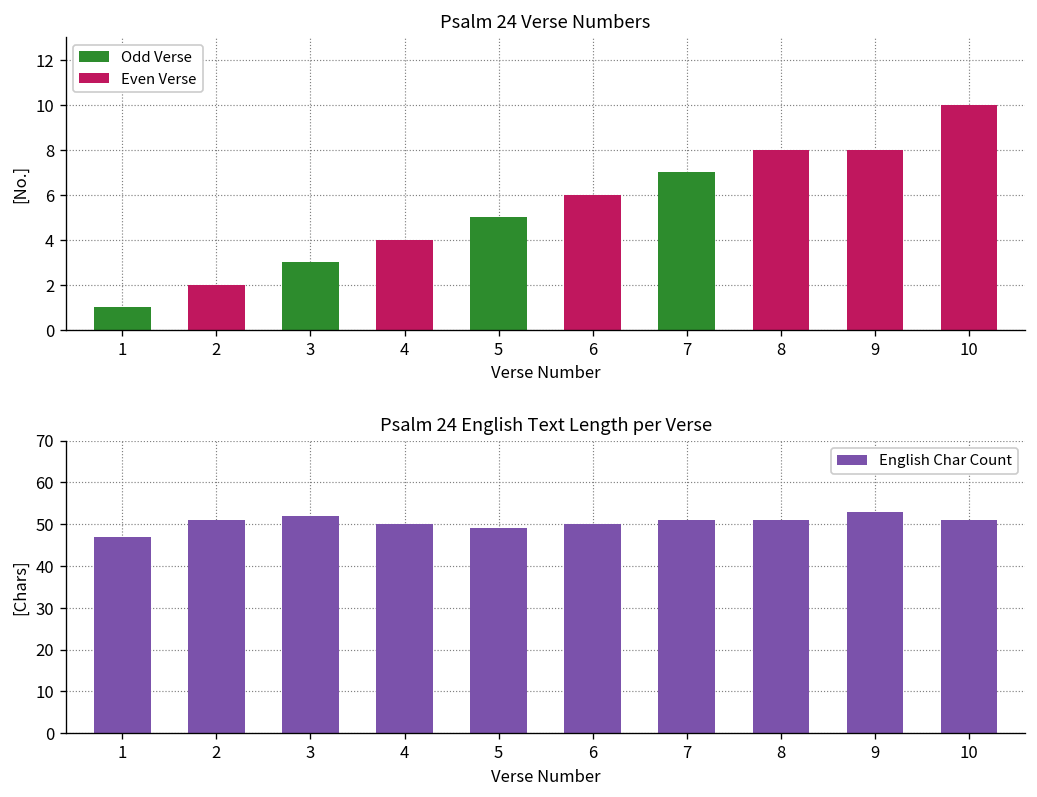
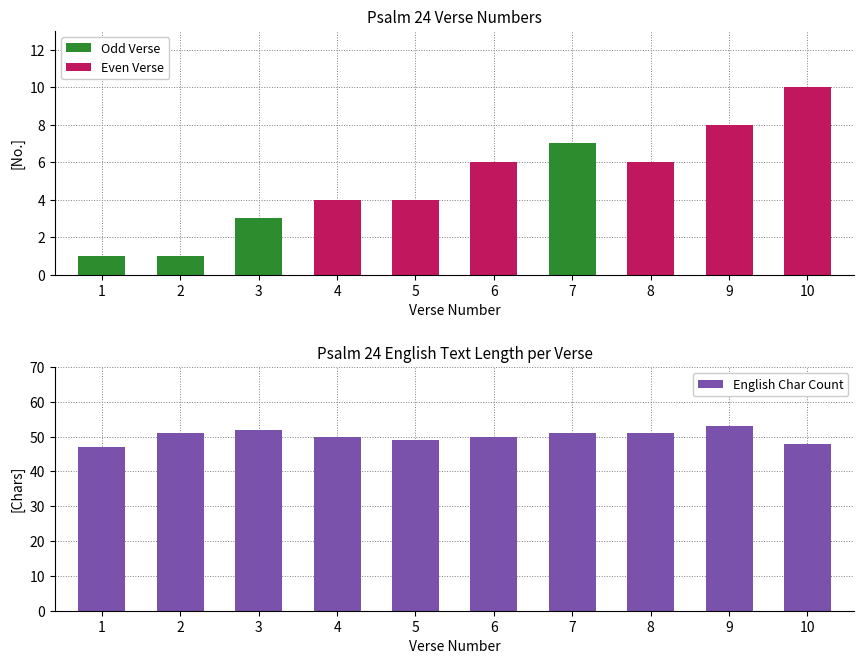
  {
    "Psalm 24 Verse Numbers": {
      "1": 1,
-     "2": 2,
+     "2": 1,
      "3": 3,
      "4": 4,
-     "5": 5,
+     "5": 4,
      "6": 6,
      "7": 7,
-     "8": 8,
+     "8": 6,
      "9": 8,
      "10": 10
    },
    "Psalm 24 English Text Length per Verse": {
      "1": 47,
      "2": 51,
      "3": 52,
      "4": 50,
      "5": 49,
      "6": 50,
      "7": 51,
      "8": 51,
      "9": 53,
-     "10": 51
+     "10": 48
    }
  }
